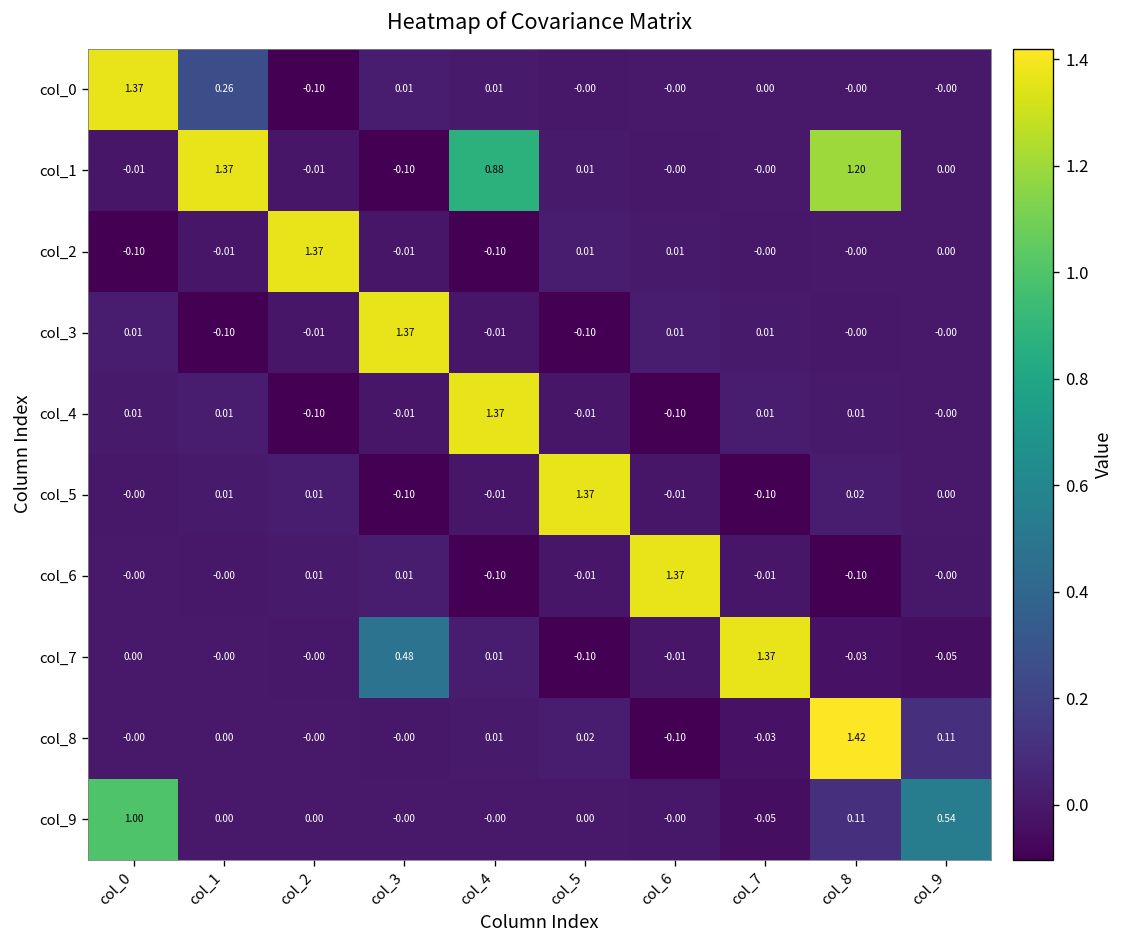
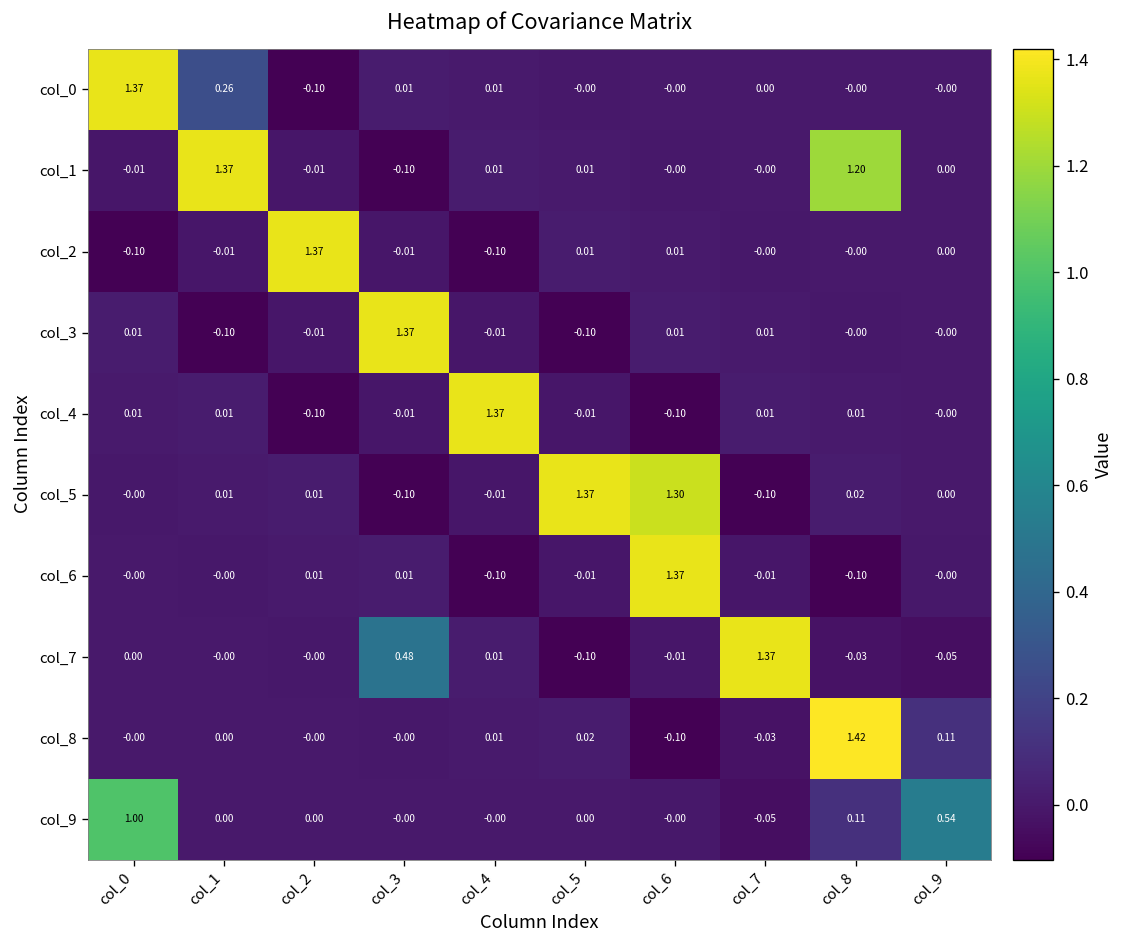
  {
    "col_0": {
      "col_0": 1.37,
      "col_1": 0.26,
      "col_2": -0.10,
      "col_3": 0.01,
      "col_4": 0.01,
      "col_5": -0.00,
      "col_6": -0.00,
      "col_7": 0.00,
      "col_8": -0.00,
      "col_9": -0.00
    },
    "col_1": {
      "col_0": -0.01,
      "col_1": 1.37,
      "col_2": -0.01,
      "col_3": -0.10,
-     "col_4": 0.88,
+     "col_4": 0.01,
      "col_5": 0.01,
      "col_6": -0.00,
      "col_7": -0.00,
      "col_8": 1.20,
      "col_9": 0.00
    },
    "col_2": {
      "col_0": -0.10,
      "col_1": -0.01,
      "col_2": 1.37,
      "col_3": -0.01,
      "col_4": -0.10,
      "col_5": 0.01,
      "col_6": 0.01,
      "col_7": -0.00,
      "col_8": -0.00,
      "col_9": 0.00
    },
    "col_3": {
      "col_0": 0.01,
      "col_1": -0.10,
      "col_2": -0.01,
      "col_3": 1.37,
      "col_4": -0.01,
      "col_5": -0.10,
      "col_6": 0.01,
      "col_7": 0.01,
      "col_8": -0.00,
      "col_9": -0.00
    },
    "col_4": {
      "col_0": 0.01,
      "col_1": 0.01,
      "col_2": -0.10,
      "col_3": -0.01,
      "col_4": 1.37,
      "col_5": -0.01,
      "col_6": -0.10,
      "col_7": 0.01,
      "col_8": 0.01,
      "col_9": -0.00
    },
    "col_5": {
      "col_0": -0.00,
      "col_1": 0.01,
      "col_2": 0.01,
      "col_3": -0.10,
      "col_4": -0.01,
      "col_5": 1.37,
-     "col_6": -0.01,
+     "col_6": 1.30,
      "col_7": -0.10,
      "col_8": 0.02,
      "col_9": 0.00
    },
    "col_6": {
      "col_0": -0.00,
      "col_1": -0.00,
      "col_2": 0.01,
      "col_3": 0.01,
      "col_4": -0.10,
      "col_5": -0.01,
      "col_6": 1.37,
      "col_7": -0.01,
      "col_8": -0.10,
      "col_9": -0.00
    },
    "col_7": {
      "col_0": 0.00,
      "col_1": -0.00,
      "col_2": -0.00,
      "col_3": 0.48,
      "col_4": 0.01,
      "col_5": -0.10,
      "col_6": -0.01,
      "col_7": 1.37,
      "col_8": -0.03,
      "col_9": -0.05
    },
    "col_8": {
      "col_0": -0.00,
      "col_1": 0.00,
      "col_2": -0.00,
      "col_3": -0.00,
      "col_4": 0.01,
      "col_5": 0.02,
      "col_6": -0.10,
      "col_7": -0.03,
      "col_8": 1.42,
      "col_9": 0.11
    },
    "col_9": {
      "col_0": 1.00,
      "col_1": 0.00,
      "col_2": 0.00,
      "col_3": -0.00,
      "col_4": -0.00,
      "col_5": 0.00,
      "col_6": -0.00,
      "col_7": -0.05,
      "col_8": 0.11,
      "col_9": 0.54
    }
  }
